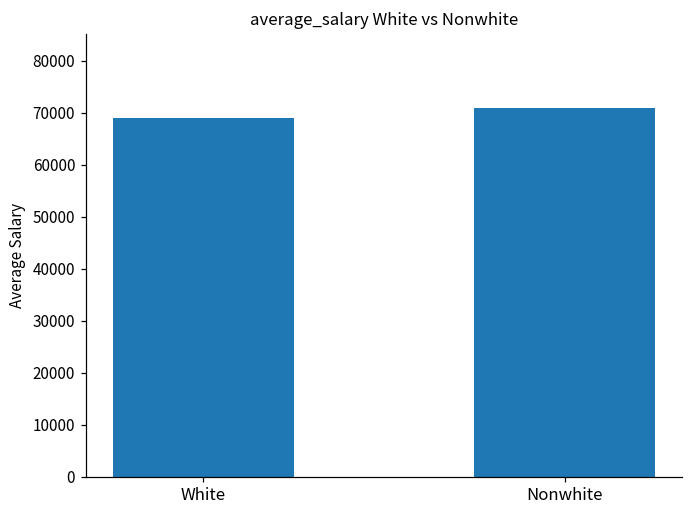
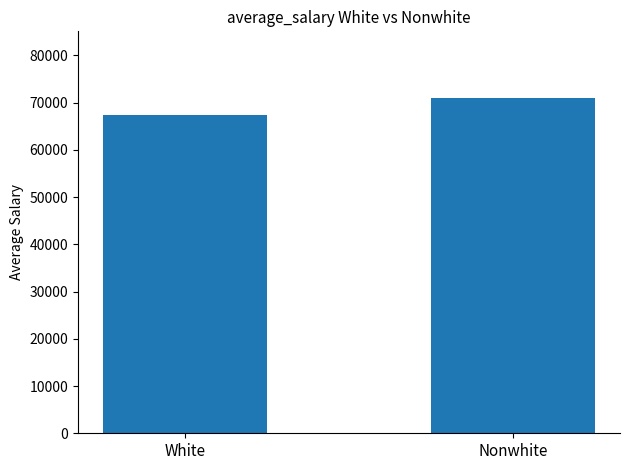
  {
-   "White": 69000,
+   "White": 67000,
    "Nonwhite": 71000
  }
